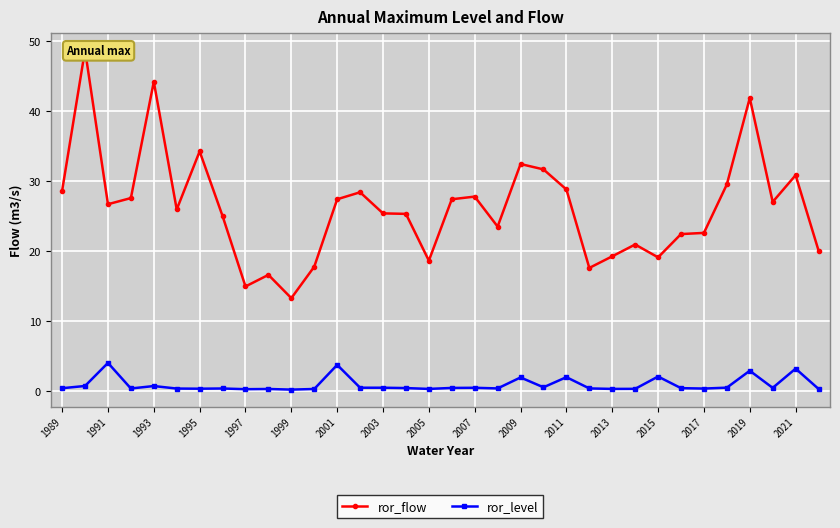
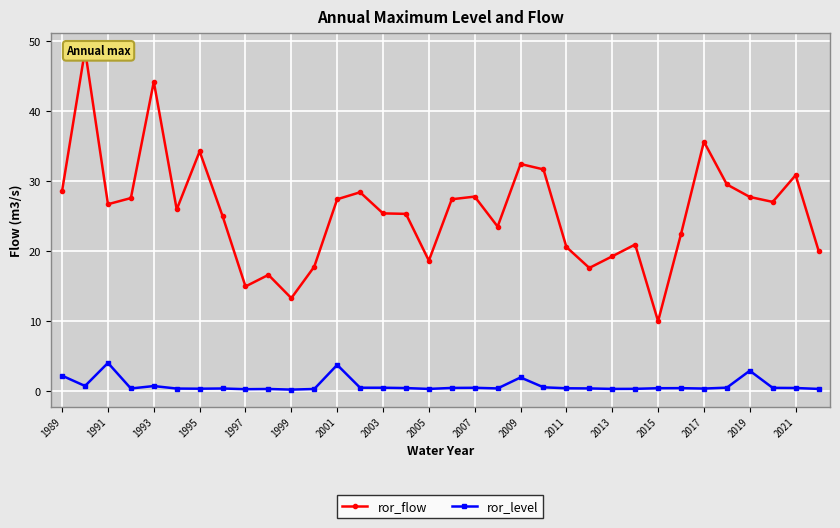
  {
    "ror_flow": {
      "1989": 29,
      "1991": 27,
      "1993": 44,
      "1995": 34,
      "1997": 15,
      "1999": 13,
      "2001": 27,
      "2003": 25,
      "2005": 19,
      "2007": 28,
      "2009": 32,
-     "2011": 29,
+     "2011": 21,
      "2013": 19,
-     "2015": 19,
-     "2017": 23,
-     "2019": 42,
+     "2015": 10,
+     "2017": 36,
+     "2019": 28,
      "2021": 31
    },
    "ror_level": {
-     "1989": 0,
+     "1989": 2,
      "1991": 4,
      "1993": 1,
      "1995": 0,
      "1997": 0,
      "1999": 0,
      "2001": 4,
      "2003": 0,
      "2005": 0,
      "2007": 0,
      "2009": 2,
-     "2011": 2,
+     "2011": 0,
      "2013": 0,
-     "2015": 2,
+     "2015": 0,
      "2017": 0,
      "2019": 3,
-     "2021": 3
+     "2021": 0
    }
  }
